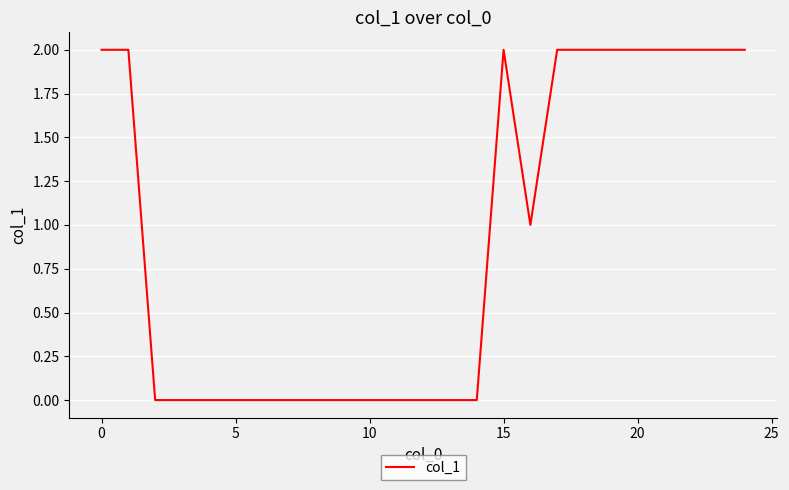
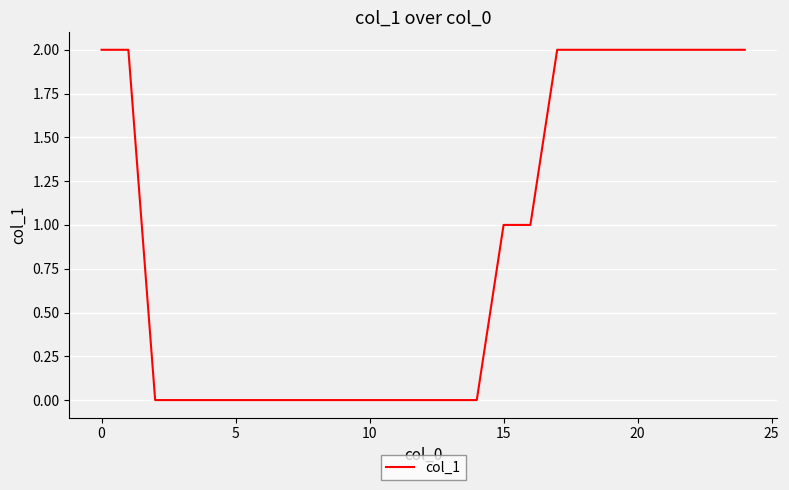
  {
    "0": 2,
    "5": 0,
    "10": 0,
-   "15": 2,
+   "15": 1,
    "20": 2
  }
